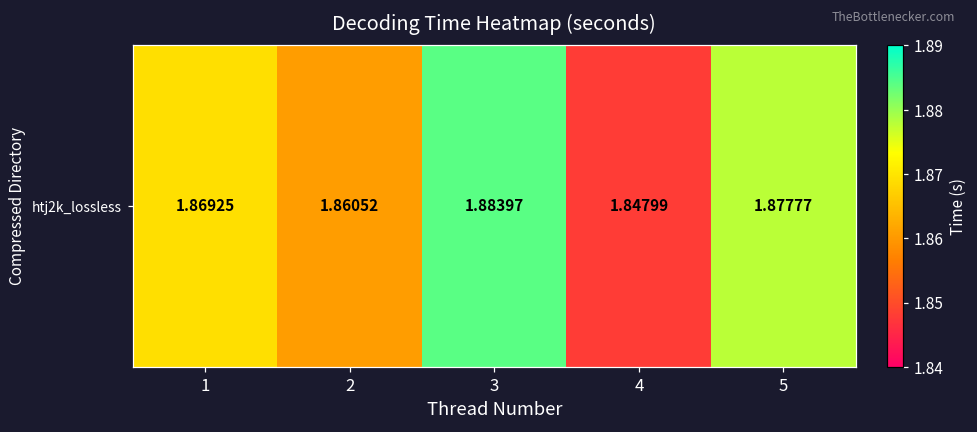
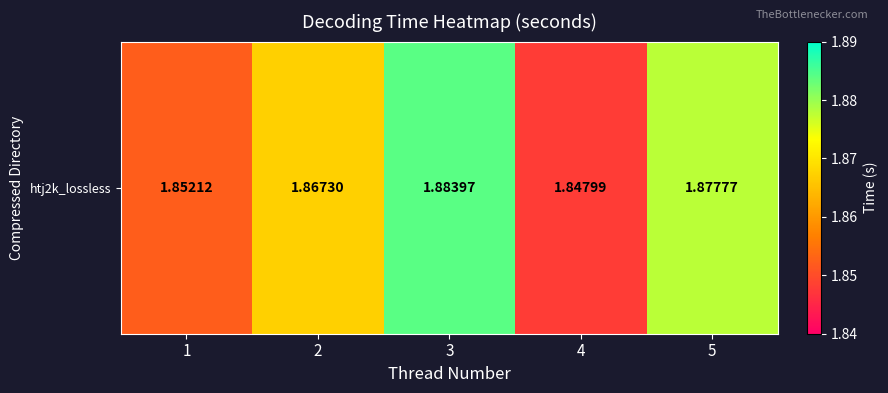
  {
    "htj2k_lossless": {
-     "1": 1.86925,
-     "2": 1.86052,
+     "1": 1.85212,
+     "2": 1.86730,
      "3": 1.88397,
      "4": 1.84799,
      "5": 1.87777
    }
  }
